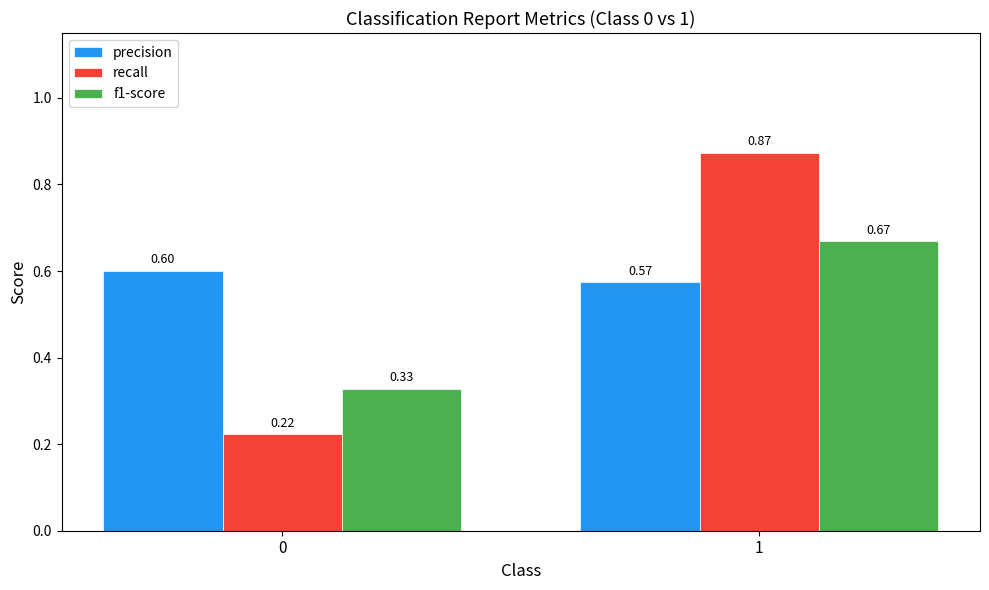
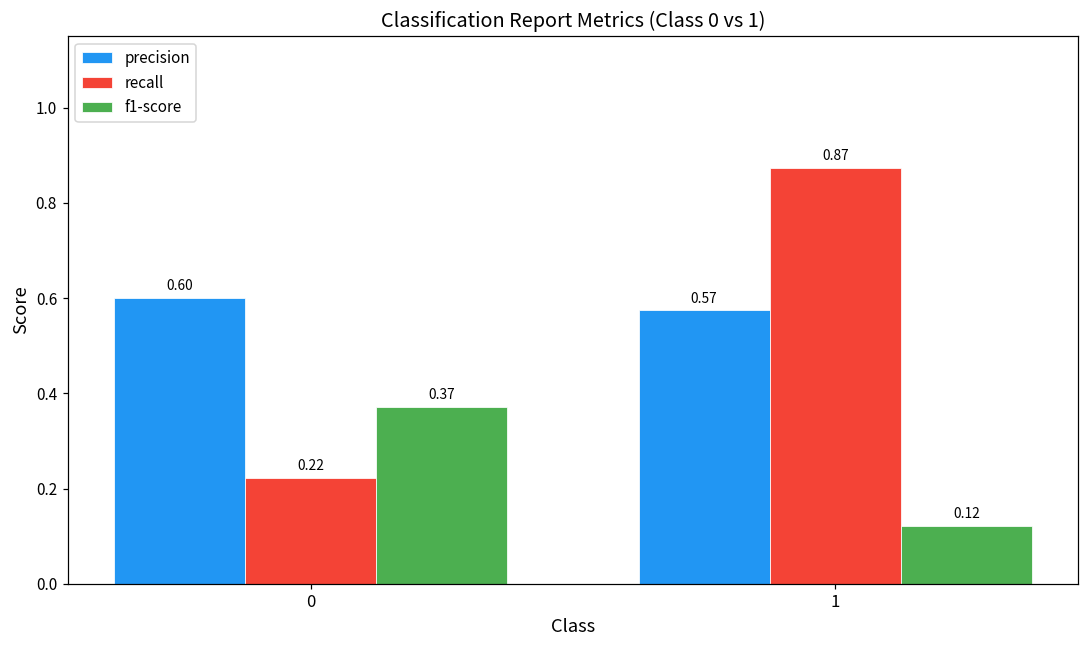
  {
    "precision": {
      "0": 0.60,
      "1": 0.57
    },
    "recall": {
      "0": 0.22,
      "1": 0.87
    },
    "f1-score": {
-     "0": 0.33,
-     "1": 0.67
+     "0": 0.37,
+     "1": 0.12
    }
  }
